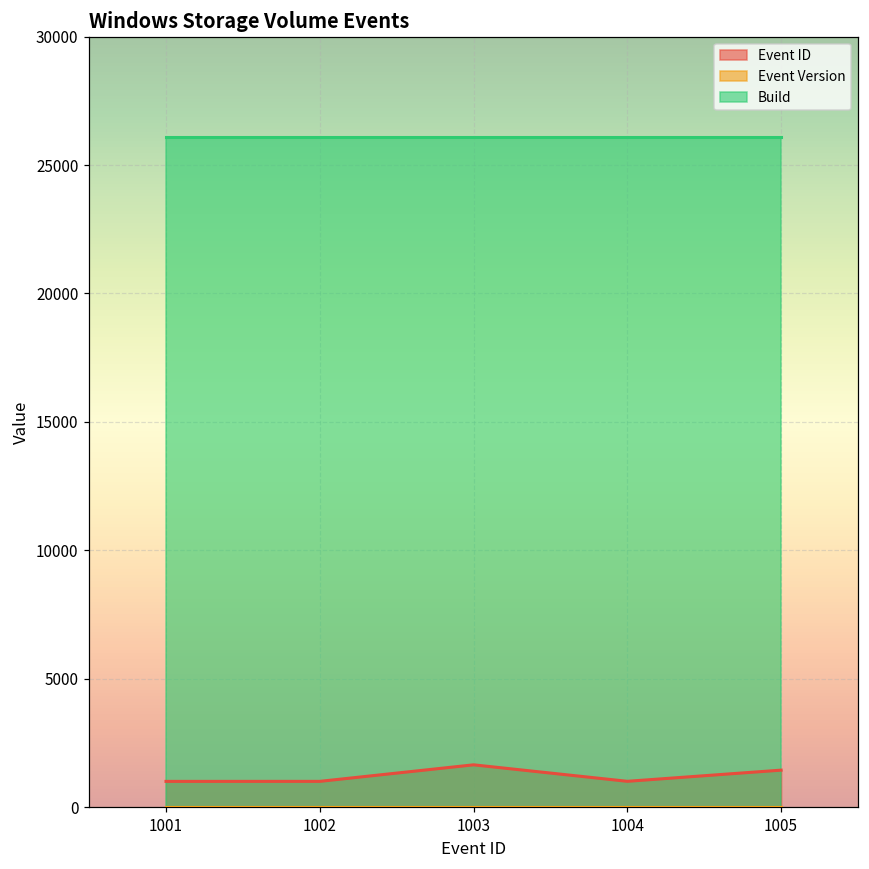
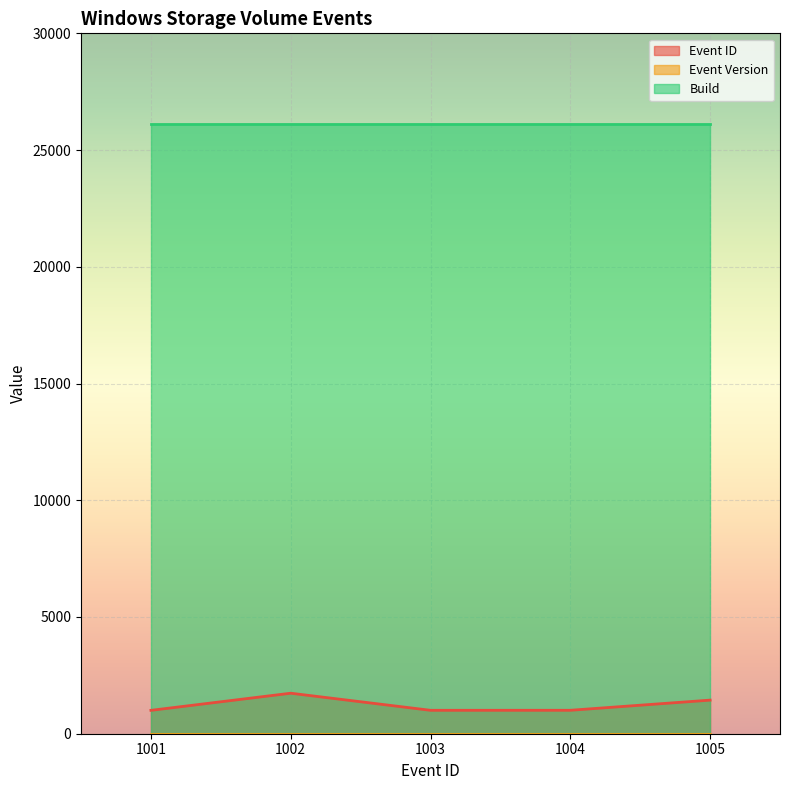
  {
    "Event ID": {
      "1001": 1000,
-     "1002": 1000,
-     "1003": 1600,
+     "1002": 1700,
+     "1003": 1000,
      "1004": 1000,
      "1005": 1400
    },
    "Event Version": {
      "1001": 0,
      "1002": 0,
      "1003": 0,
      "1004": 0,
      "1005": 0
    },
    "Build": {
      "1001": 26100,
      "1002": 26100,
      "1003": 26100,
      "1004": 26100,
      "1005": 26100
    }
  }
